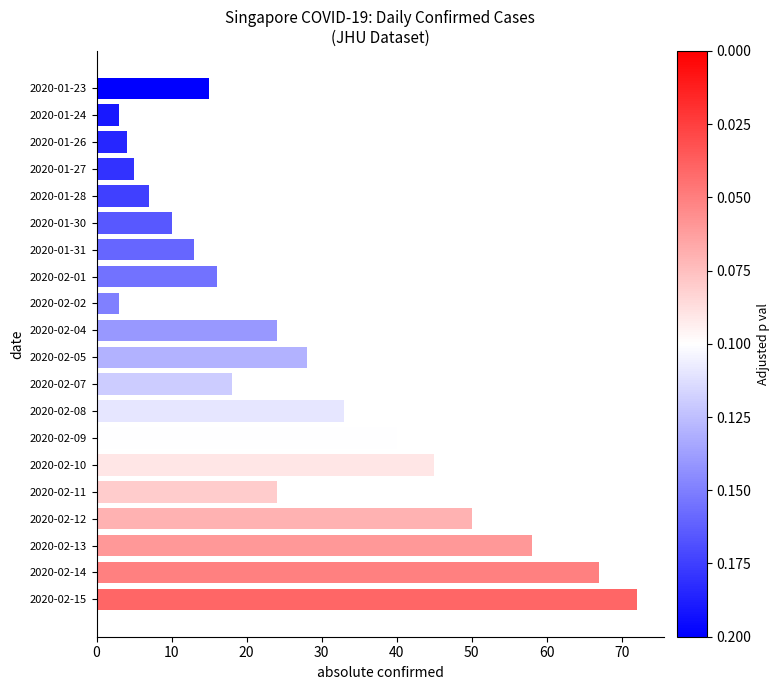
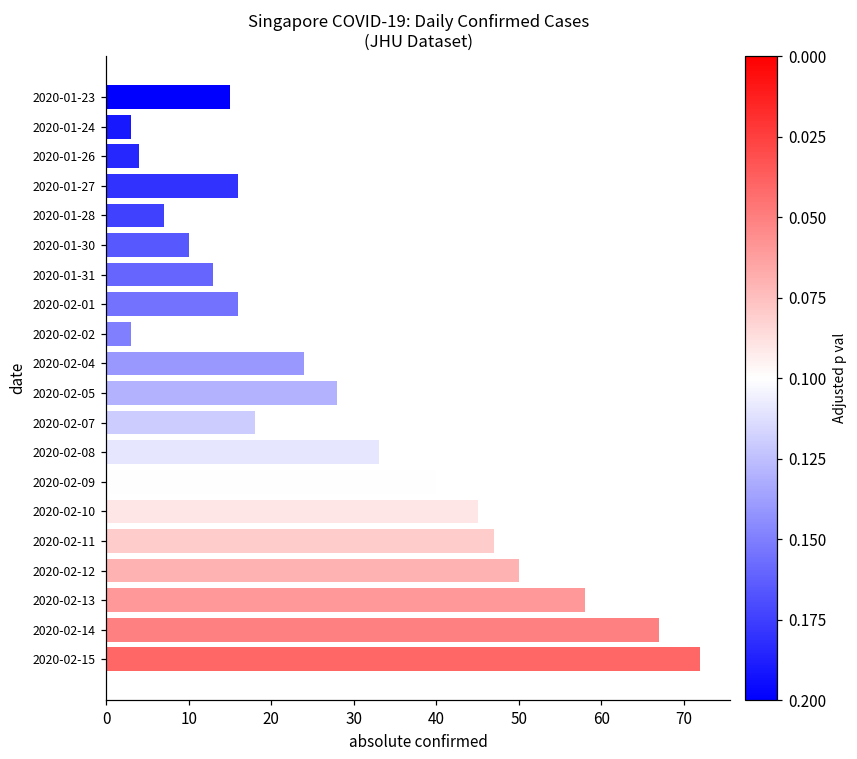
  {
    "2020-01-23": 15,
    "2020-01-24": 3,
    "2020-01-26": 4,
-   "2020-01-27": 5,
+   "2020-01-27": 16,
    "2020-01-28": 7,
    "2020-01-30": 10,
    "2020-01-31": 13,
    "2020-02-01": 16,
    "2020-02-02": 3,
    "2020-02-04": 24,
    "2020-02-05": 28,
    "2020-02-07": 18,
    "2020-02-08": 33,
    "2020-02-09": 40,
    "2020-02-10": 45,
-   "2020-02-11": 24,
+   "2020-02-11": 47,
    "2020-02-12": 50,
    "2020-02-13": 58,
    "2020-02-14": 67,
    "2020-02-15": 72
  }
